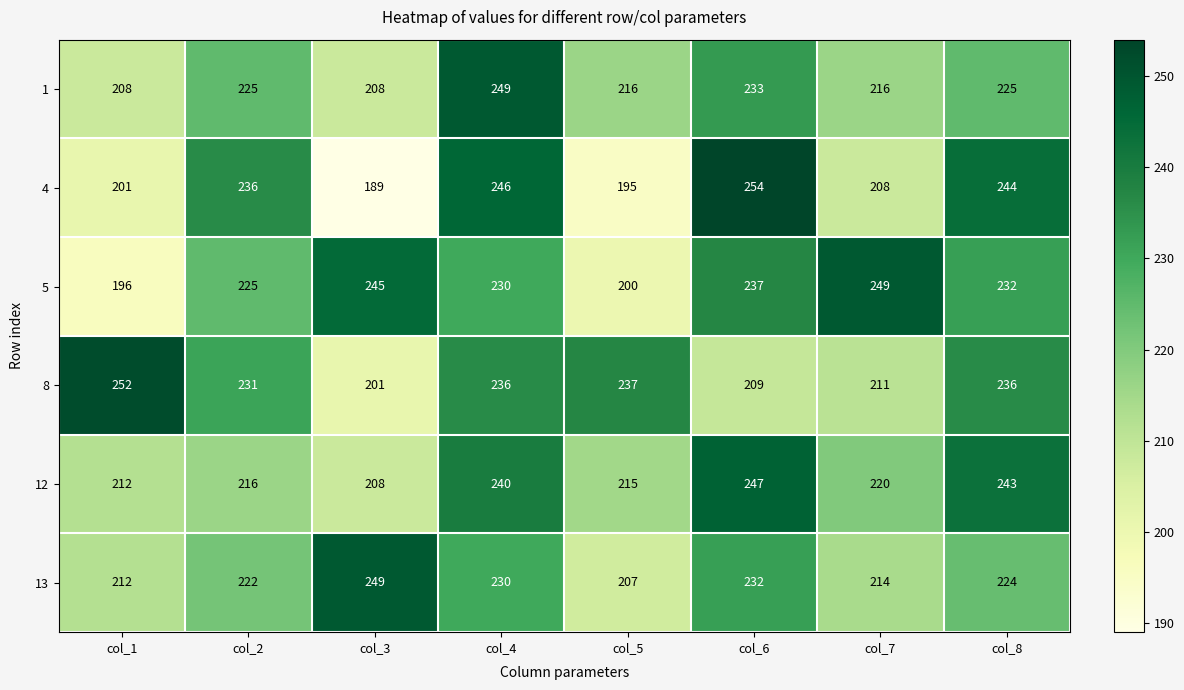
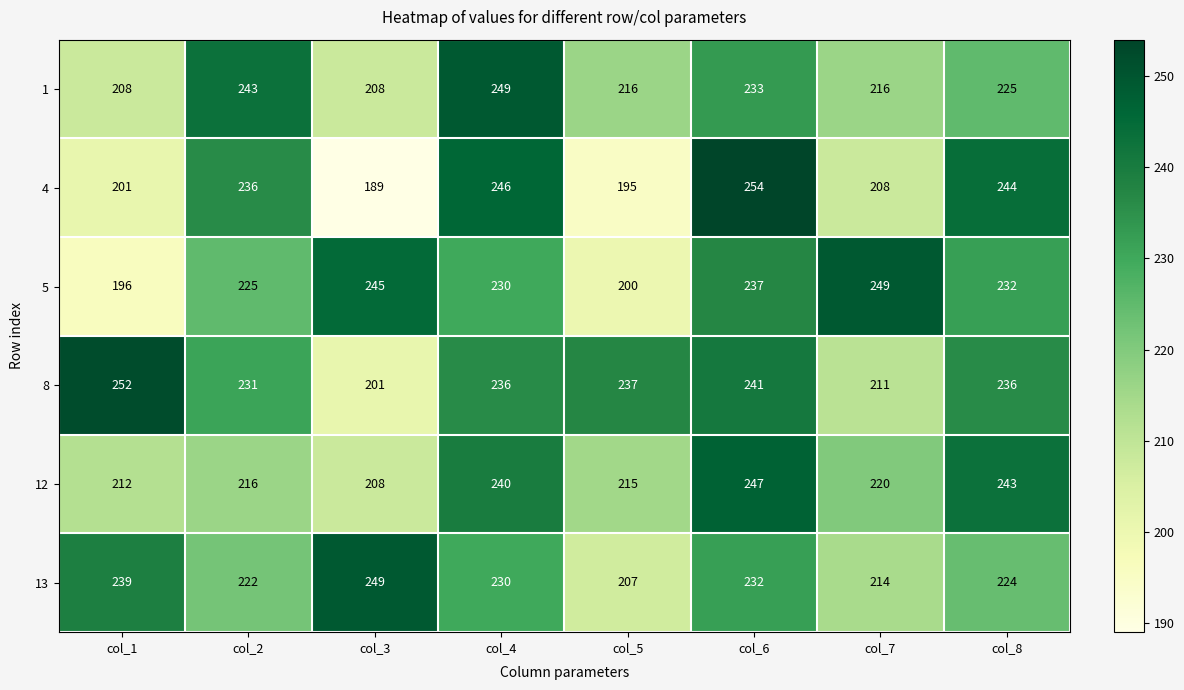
  {
    "1": {
      "col_1": 208,
-     "col_2": 225,
+     "col_2": 243,
      "col_3": 208,
      "col_4": 249,
      "col_5": 216,
      "col_6": 233,
      "col_7": 216,
      "col_8": 225
    },
    "4": {
      "col_1": 201,
      "col_2": 236,
      "col_3": 189,
      "col_4": 246,
      "col_5": 195,
      "col_6": 254,
      "col_7": 208,
      "col_8": 244
    },
    "5": {
      "col_1": 196,
      "col_2": 225,
      "col_3": 245,
      "col_4": 230,
      "col_5": 200,
      "col_6": 237,
      "col_7": 249,
      "col_8": 232
    },
    "8": {
      "col_1": 252,
      "col_2": 231,
      "col_3": 201,
      "col_4": 236,
      "col_5": 237,
-     "col_6": 209,
+     "col_6": 241,
      "col_7": 211,
      "col_8": 236
    },
    "12": {
      "col_1": 212,
      "col_2": 216,
      "col_3": 208,
      "col_4": 240,
      "col_5": 215,
      "col_6": 247,
      "col_7": 220,
      "col_8": 243
    },
    "13": {
-     "col_1": 212,
+     "col_1": 239,
      "col_2": 222,
      "col_3": 249,
      "col_4": 230,
      "col_5": 207,
      "col_6": 232,
      "col_7": 214,
      "col_8": 224
    }
  }
